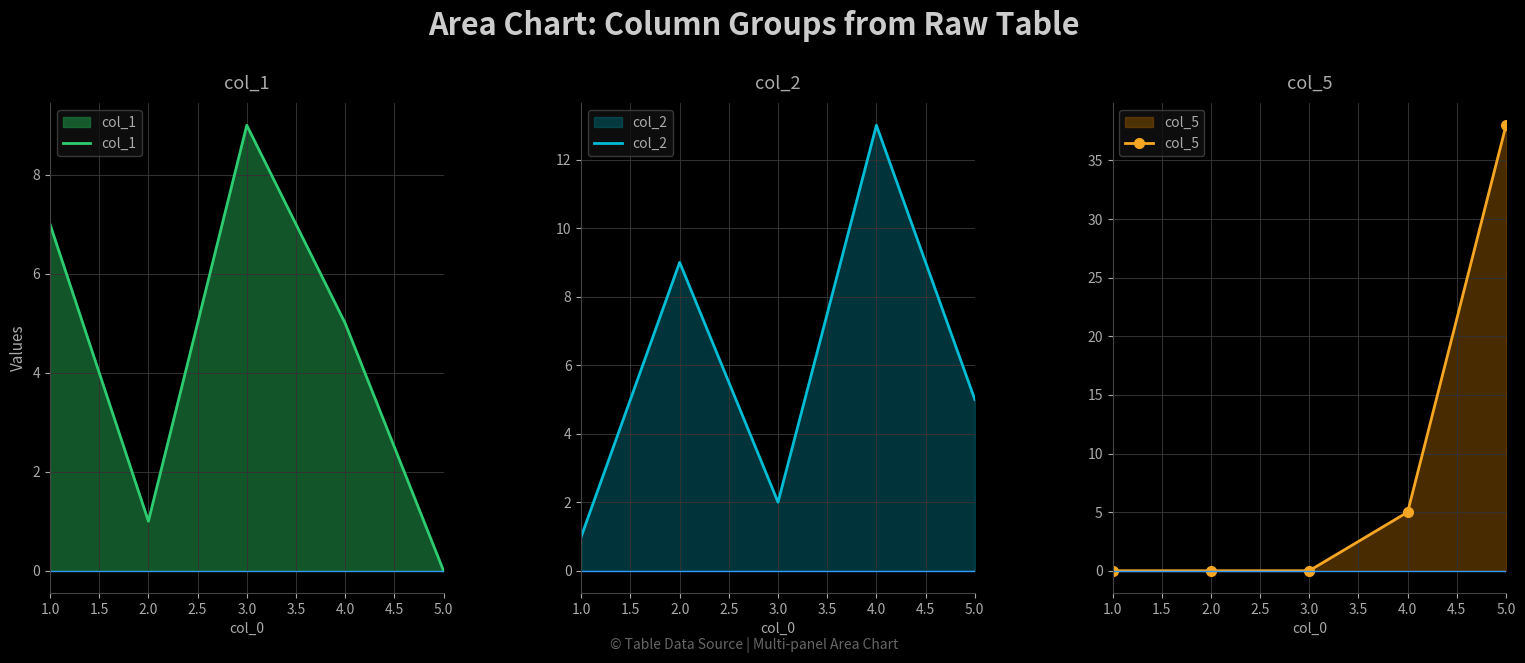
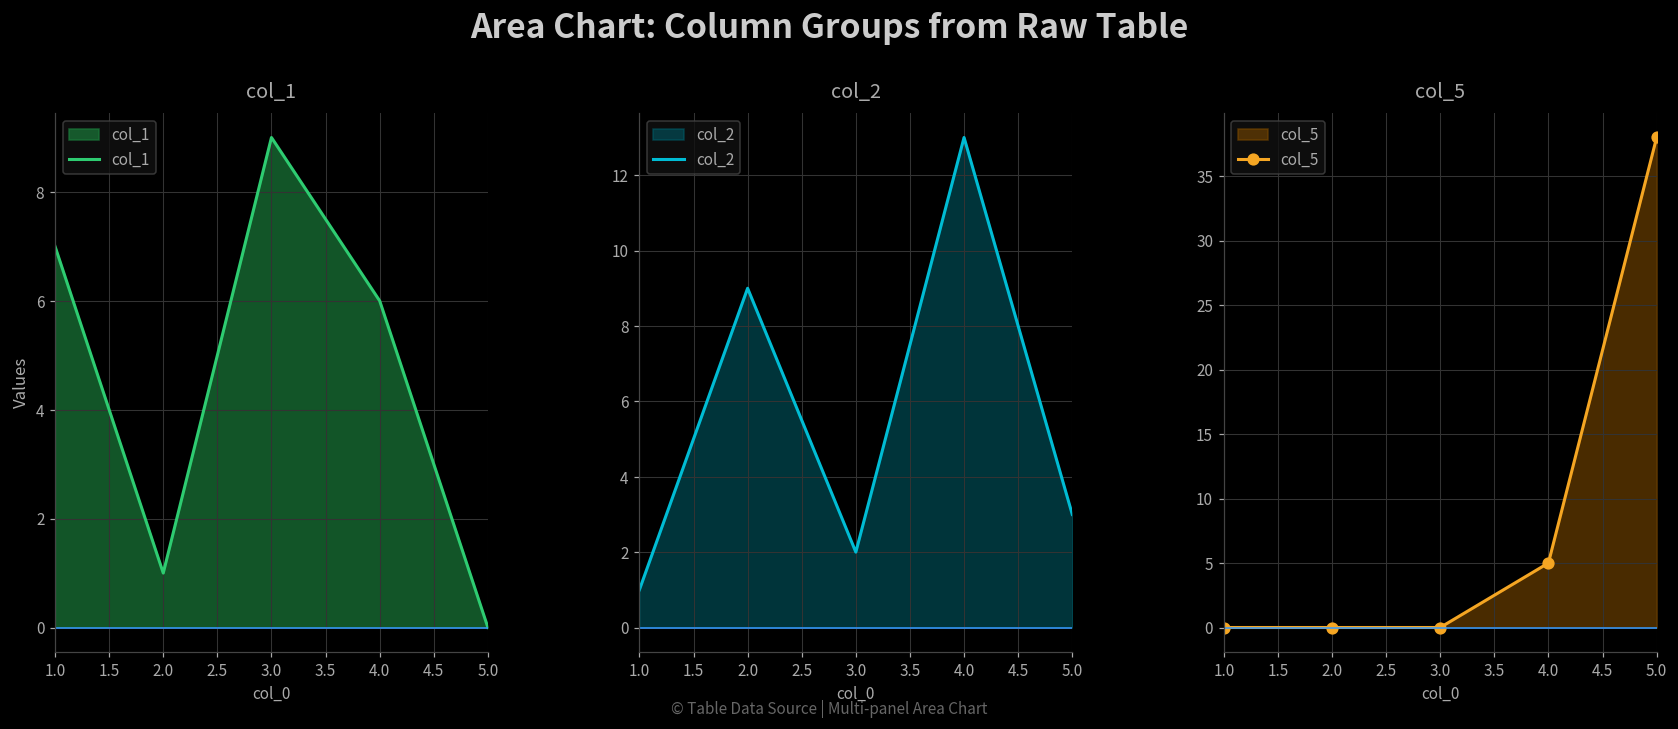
  {
    "col_1": {
      "1.0": 7,
      "2.0": 1,
      "3.0": 9,
-     "4.0": 5,
+     "4.0": 6,
      "5.0": 0
    },
    "col_2": {
      "1.0": 1,
      "2.0": 9,
      "3.0": 2,
      "4.0": 13,
-     "5.0": 5
+     "5.0": 3
    },
    "col_5": {
      "1.0": 0.0,
      "2.0": 0.0,
      "3.0": 0.0,
      "4.0": 5.0,
      "5.0": 38.0
    }
  }
